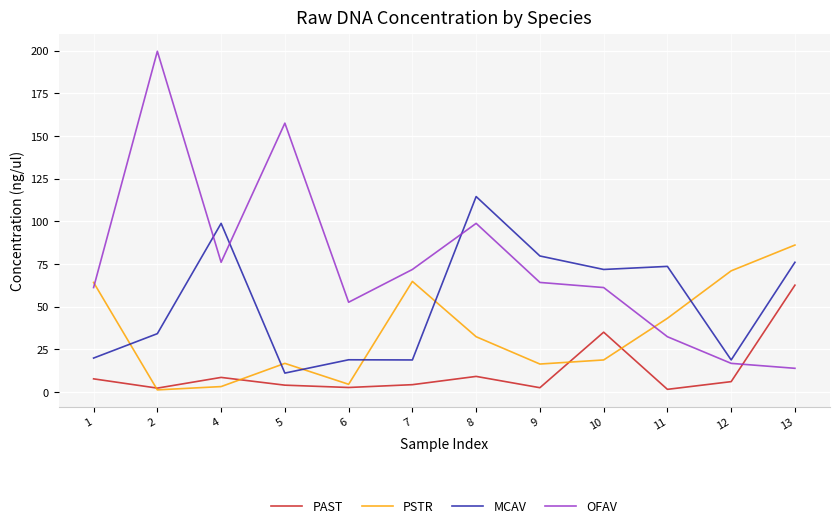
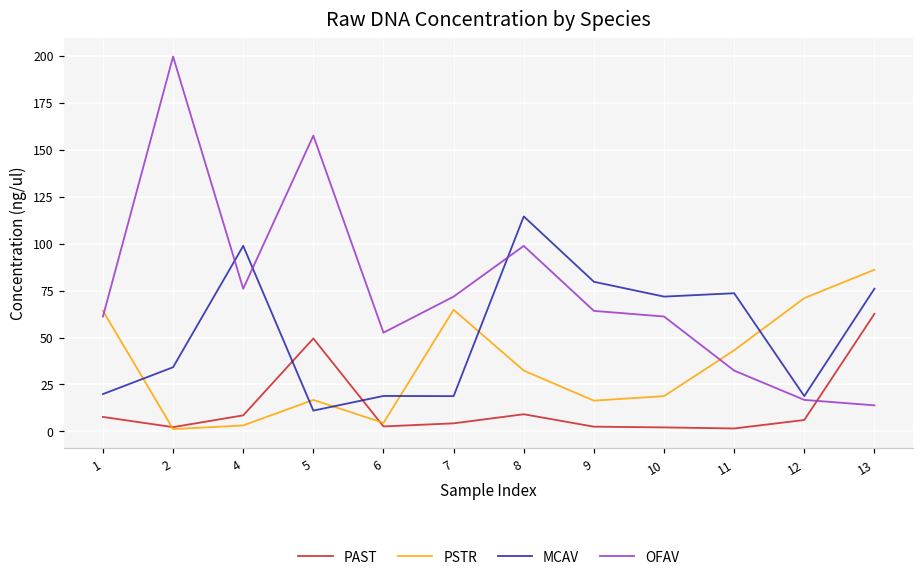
  {
    "PAST": {
      "1": 8,
      "4": 9,
-     "5": 4,
+     "5": 50,
      "6": 3,
      "7": 4,
      "8": 9,
      "9": 3,
-     "10": 35,
+     "10": 2,
      "11": 2,
      "12": 6,
      "13": 63
    },
    "PSTR": {
      "1": 64,
      "4": 3,
      "5": 17,
      "6": 5,
      "7": 65,
      "8": 32,
      "9": 16,
      "10": 19,
      "11": 43,
      "12": 71,
      "13": 86
    },
    "MCAV": {
      "1": 20,
      "2": 34,
      "4": 99,
      "5": 11,
      "6": 19,
      "7": 19,
      "8": 115,
      "9": 80,
      "10": 72,
      "11": 74,
      "12": 19,
      "13": 76
    },
    "OFAV": {
      "1": 61,
      "2": 200,
      "4": 76,
      "5": 158,
      "6": 53,
      "7": 72,
      "8": 99,
      "9": 64,
      "10": 61,
      "11": 32,
      "12": 17,
      "13": 14
    }
  }
